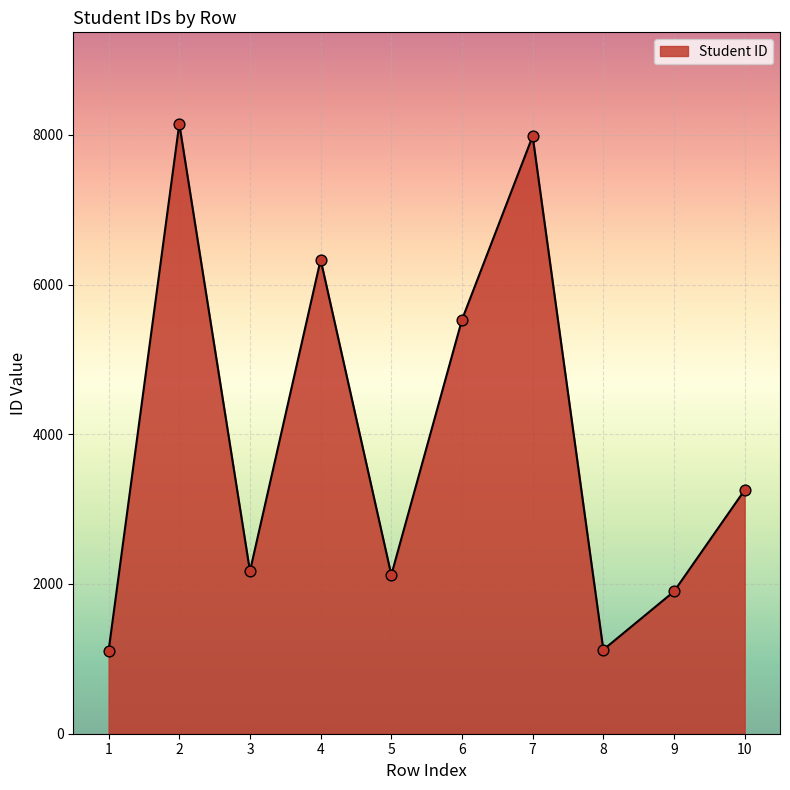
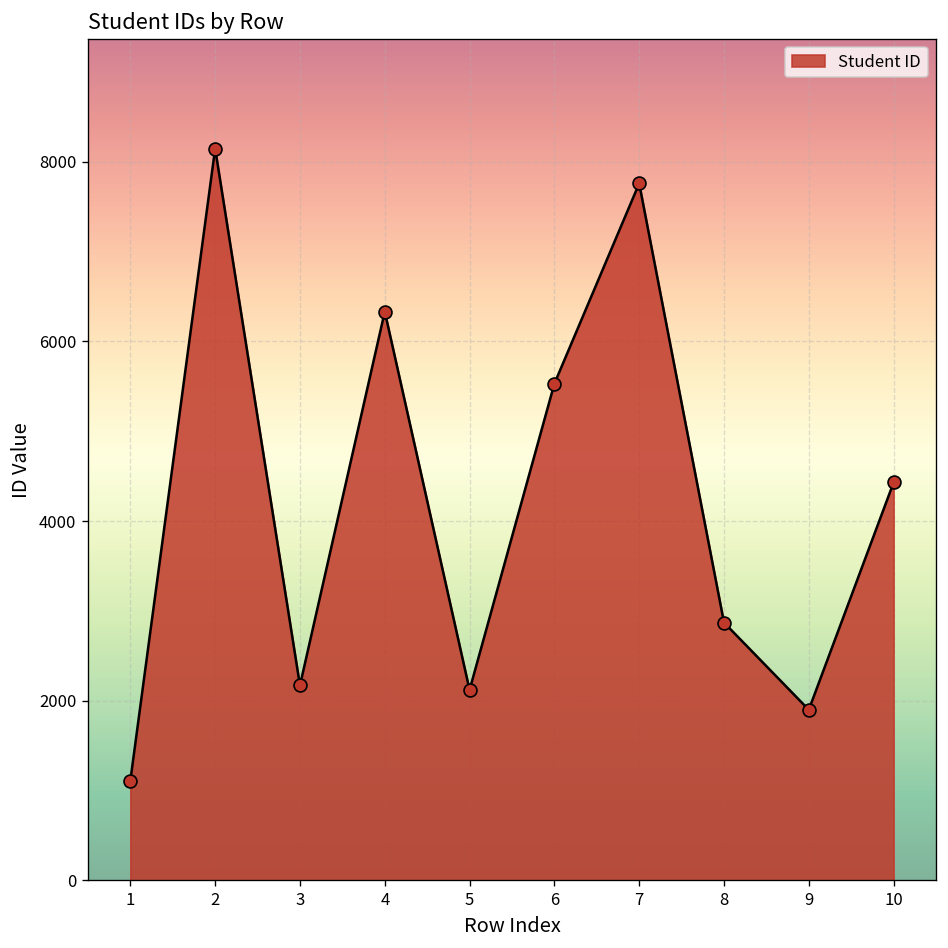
  {
    "1": 1100,
    "2": 8100,
    "3": 2200,
    "4": 6300,
    "5": 2100,
    "6": 5500,
-   "7": 8000,
-   "8": 1100,
+   "7": 7800,
+   "8": 2900,
    "9": 1900,
-   "10": 3300
+   "10": 4400
  }
